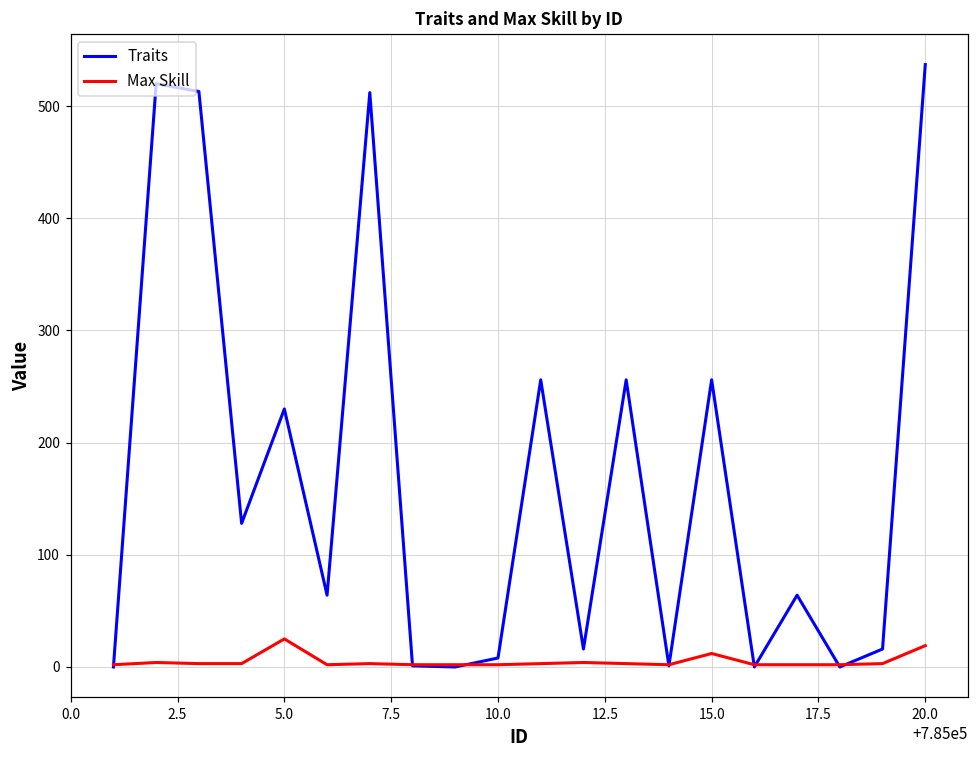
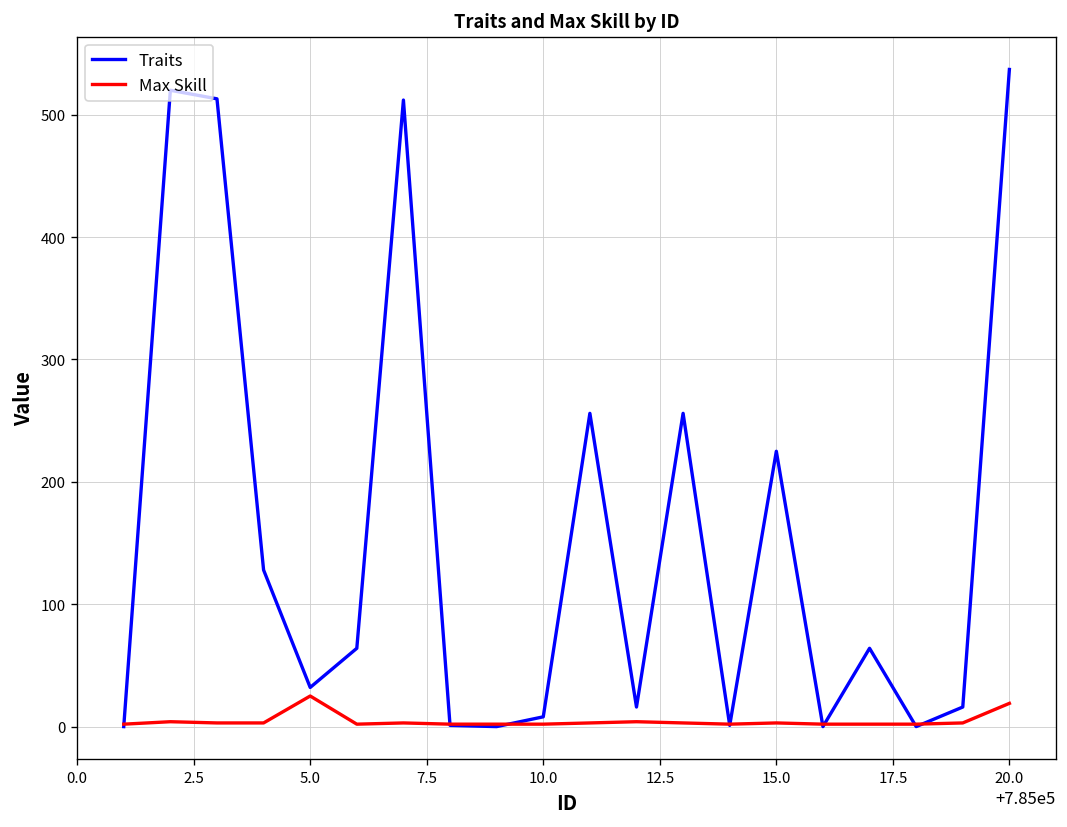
  {
    "Traits": {
-     "5.0": 230,
+     "5.0": 32,
      "10.0": 8,
-     "15.0": 256,
+     "15.0": 225,
      "20.0": 537
    },
    "Max Skill": {
      "5.0": 25,
      "10.0": 2,
-     "15.0": 12,
+     "15.0": 3,
      "20.0": 19
    }
  }
